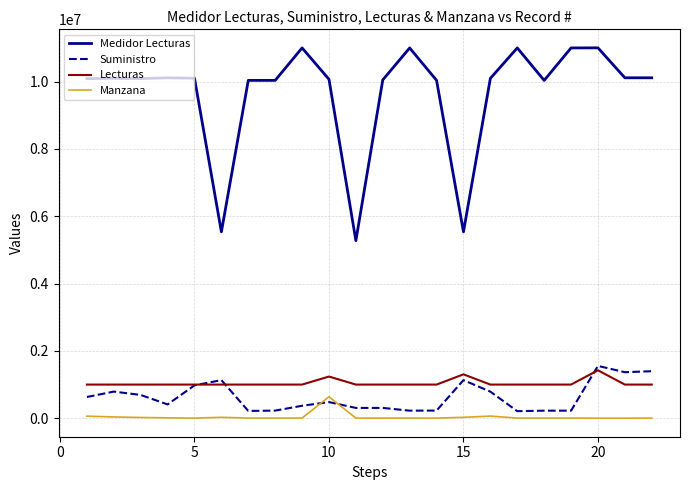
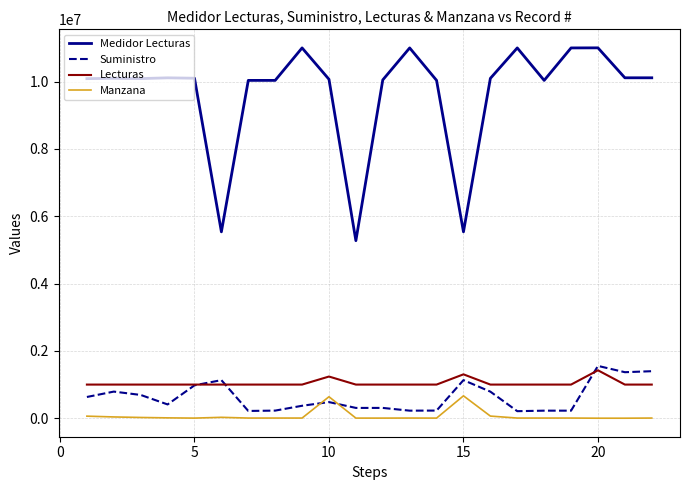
  {
    "Lecturas": {
      "10": 1200000,
      "15": 1300000,
      "20": 1400000
    },
    "Manzana": {
      "5": 0,
      "10": 600000,
-     "15": 0,
+     "15": 700000,
      "20": 0
    }
  }
